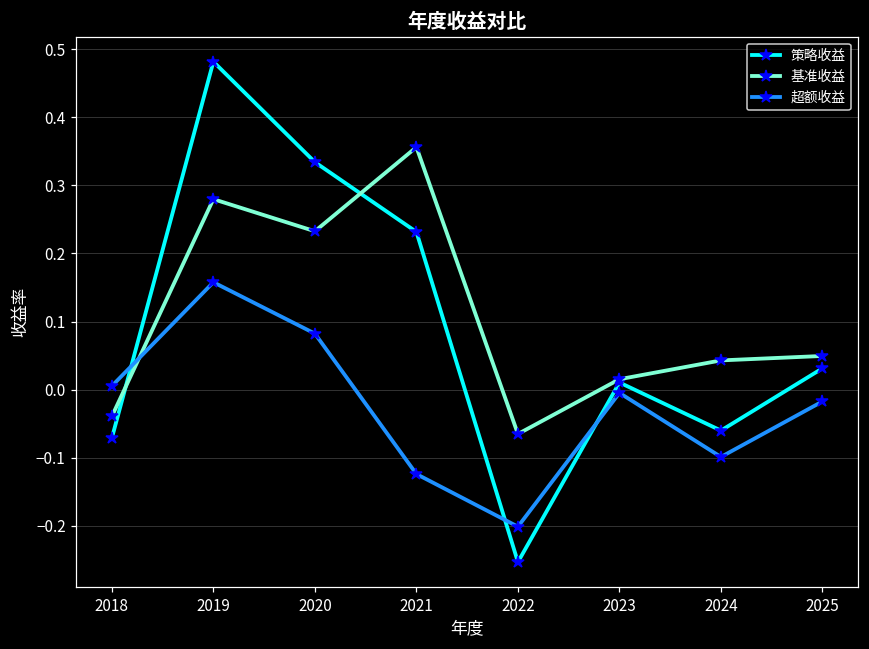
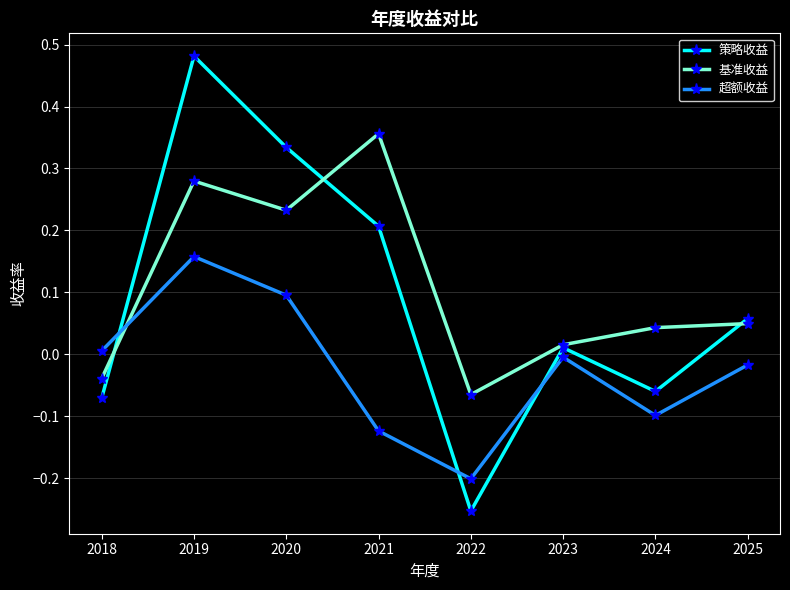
  {
    "策略收益": {
      "2018": -0.07,
      "2019": 0.48,
      "2020": 0.33,
-     "2021": 0.23,
+     "2021": 0.21,
      "2022": -0.25,
      "2023": 0.01,
      "2024": -0.06,
-     "2025": 0.03
+     "2025": 0.06
    },
    "基准收益": {
      "2018": -0.04,
      "2019": 0.28,
      "2020": 0.23,
      "2021": 0.36,
      "2022": -0.07,
      "2023": 0.02,
      "2024": 0.04,
      "2025": 0.05
    },
    "超额收益": {
      "2018": 0.01,
      "2019": 0.16,
-     "2020": 0.08,
+     "2020": 0.10,
      "2021": -0.12,
      "2022": -0.20,
      "2023": 0.00,
      "2024": -0.10,
      "2025": -0.02
    }
  }
